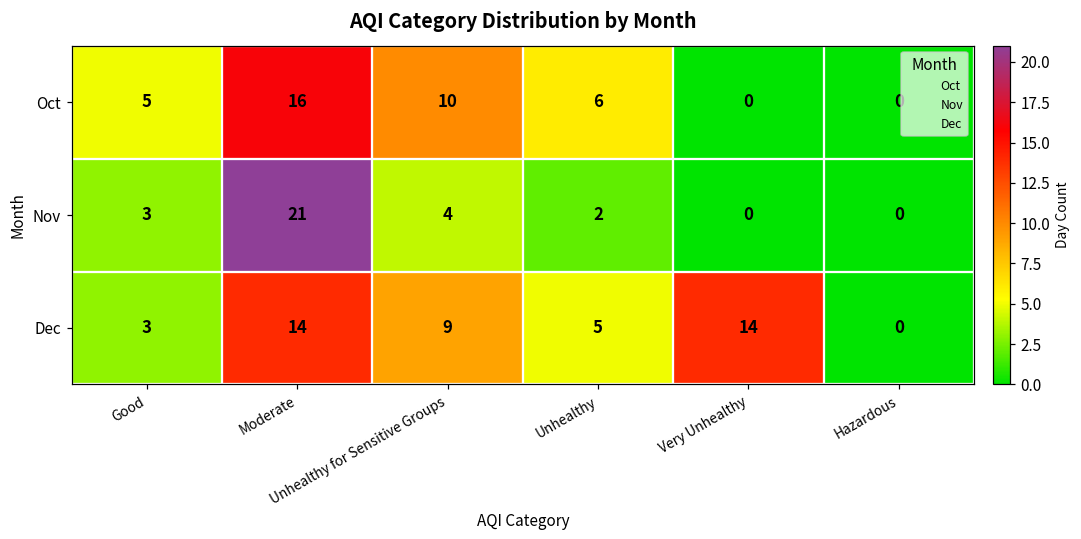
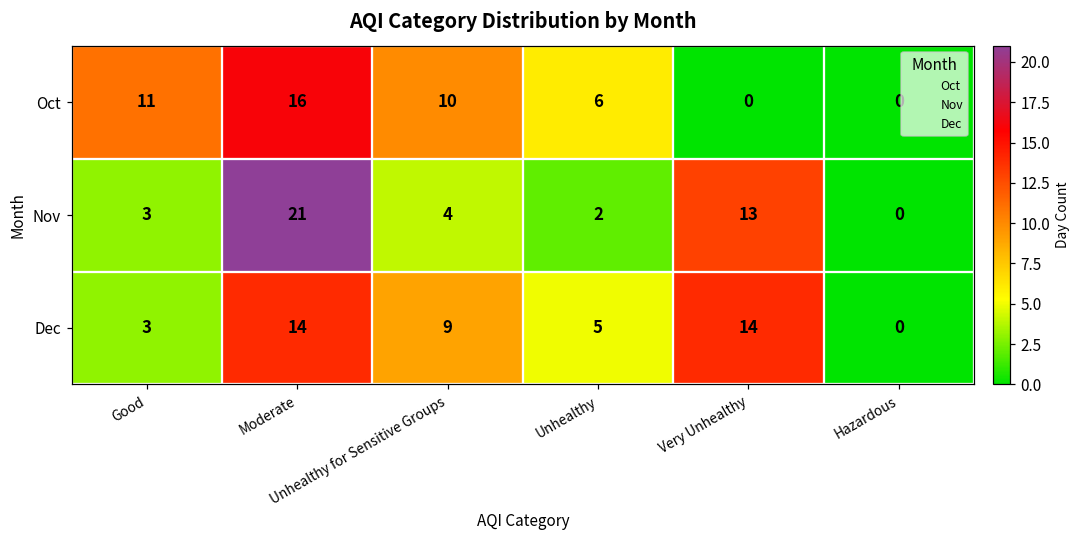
  {
    "Oct": {
-     "Good": 5,
+     "Good": 11,
      "Moderate": 16,
      "Unhealthy for Sensitive Groups": 10,
      "Unhealthy": 6,
      "Very Unhealthy": 0
    },
    "Nov": {
      "Good": 3,
      "Moderate": 21,
      "Unhealthy for Sensitive Groups": 4,
      "Unhealthy": 2,
-     "Very Unhealthy": 0,
+     "Very Unhealthy": 13,
      "Hazardous": 0
    },
    "Dec": {
      "Good": 3,
      "Moderate": 14,
      "Unhealthy for Sensitive Groups": 9,
      "Unhealthy": 5,
      "Very Unhealthy": 14,
      "Hazardous": 0
    }
  }
